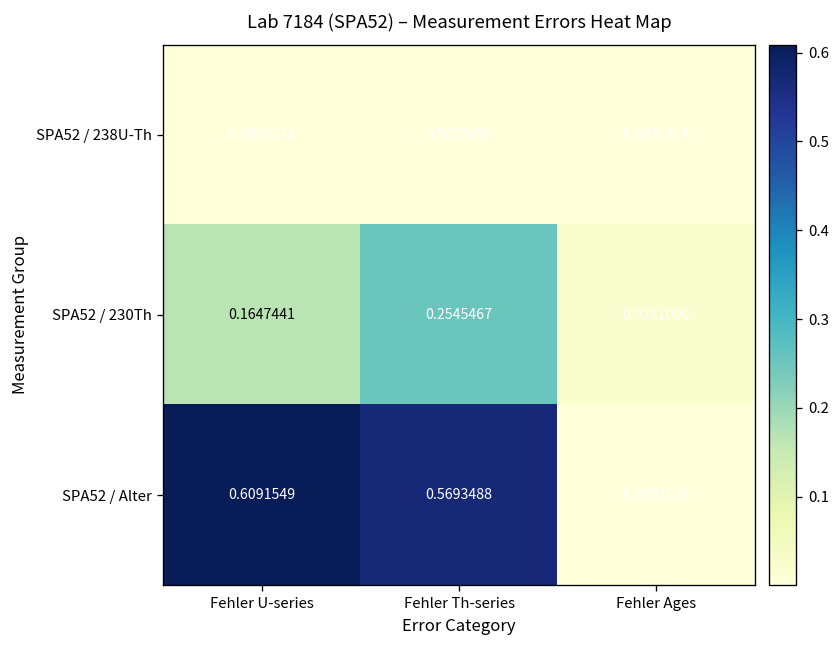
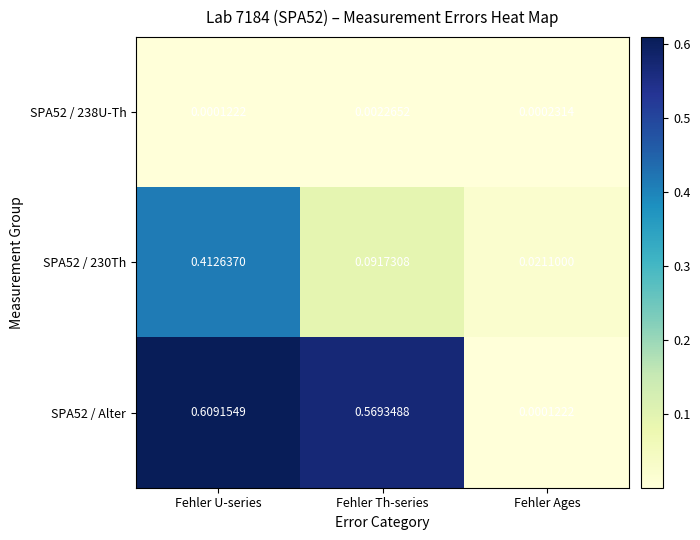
  {
    "SPA52 / 230Th": {
-     "Fehler U-series": 0.1647441,
-     "Fehler Th-series": 0.2545467,
+     "Fehler U-series": 0.4126370,
+     "Fehler Th-series": 0.0917308,
      "Fehler Ages": 0.0211000
    },
    "SPA52 / Alter": {
      "Fehler U-series": 0.6091549,
      "Fehler Th-series": 0.5693488
    }
  }
